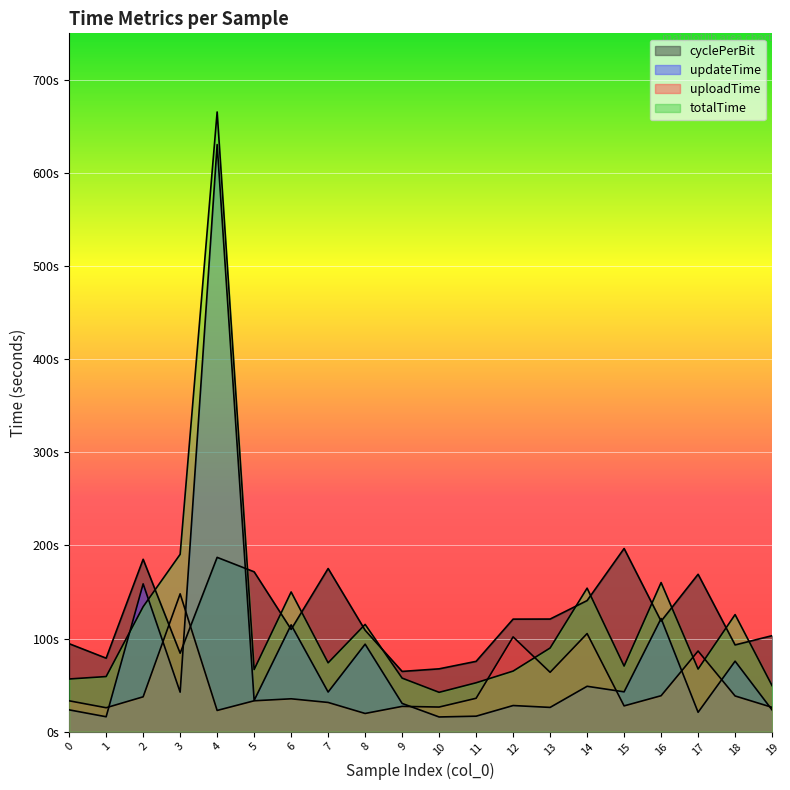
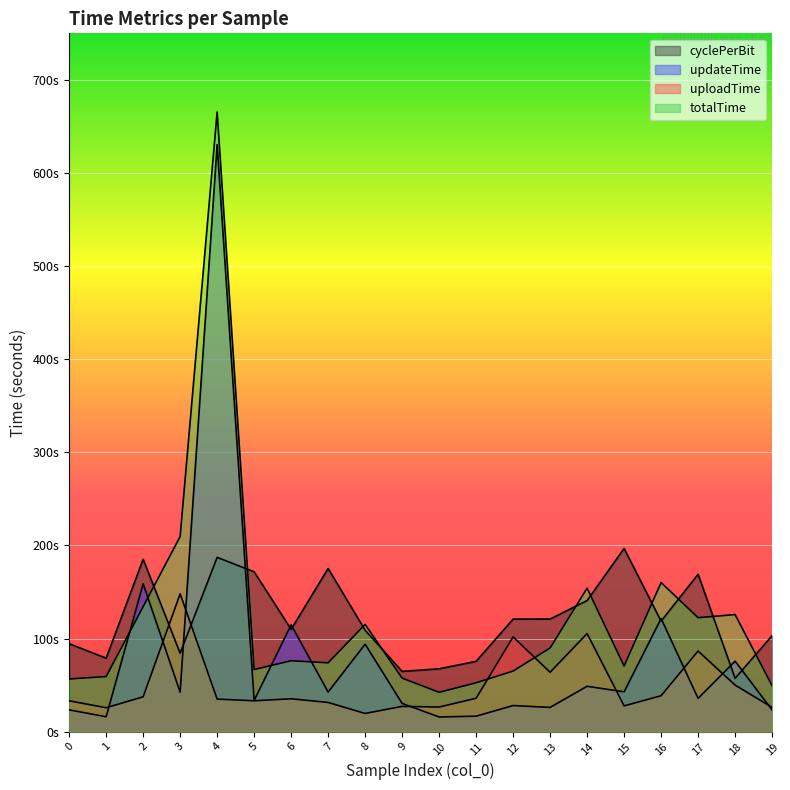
  {
    "cyclePerBit": {
      "0": "90s",
      "1": "80s",
      "2": "190s",
      "3": "80s",
      "4": "190s",
      "5": "170s",
      "6": "110s",
      "7": "180s",
      "8": "110s",
      "9": "60s",
      "10": "70s",
      "11": "80s",
      "12": "120s",
      "13": "120s",
      "14": "140s",
      "15": "200s",
      "16": "120s",
      "17": "170s",
-     "18": "90s",
+     "18": "60s",
      "19": "100s"
    },
    "updateTime": {
      "0": "20s",
      "1": "20s",
      "2": "160s",
      "3": "40s",
      "4": "630s",
      "6": "110s",
      "7": "40s",
      "8": "90s",
      "9": "30s",
      "10": "20s",
      "11": "20s",
      "12": "30s",
      "13": "30s",
      "14": "50s",
      "15": "40s",
      "16": "120s",
-     "17": "20s",
+     "17": "40s",
      "18": "80s",
      "19": "20s"
    },
    "uploadTime": {
      "0": "30s",
      "1": "30s",
      "2": "40s",
      "3": "150s",
-     "4": "20s",
+     "4": "40s",
      "6": "40s",
      "7": "30s",
      "8": "20s",
      "9": "30s",
      "10": "30s",
      "11": "40s",
      "12": "100s",
      "13": "60s",
      "14": "110s",
      "15": "30s",
      "16": "40s",
      "17": "90s",
-     "18": "40s",
+     "18": "50s",
      "19": "30s"
    },
    "totalTime": {
      "0": "60s",
      "1": "60s",
      "2": "130s",
-     "3": "190s",
+     "3": "210s",
      "4": "670s",
      "5": "70s",
-     "6": "150s",
+     "6": "80s",
      "7": "70s",
      "8": "120s",
      "9": "60s",
      "10": "40s",
      "11": "50s",
      "12": "70s",
      "13": "90s",
      "14": "150s",
      "15": "70s",
      "16": "160s",
-     "17": "70s",
+     "17": "120s",
      "18": "130s",
      "19": "50s"
    }
  }
